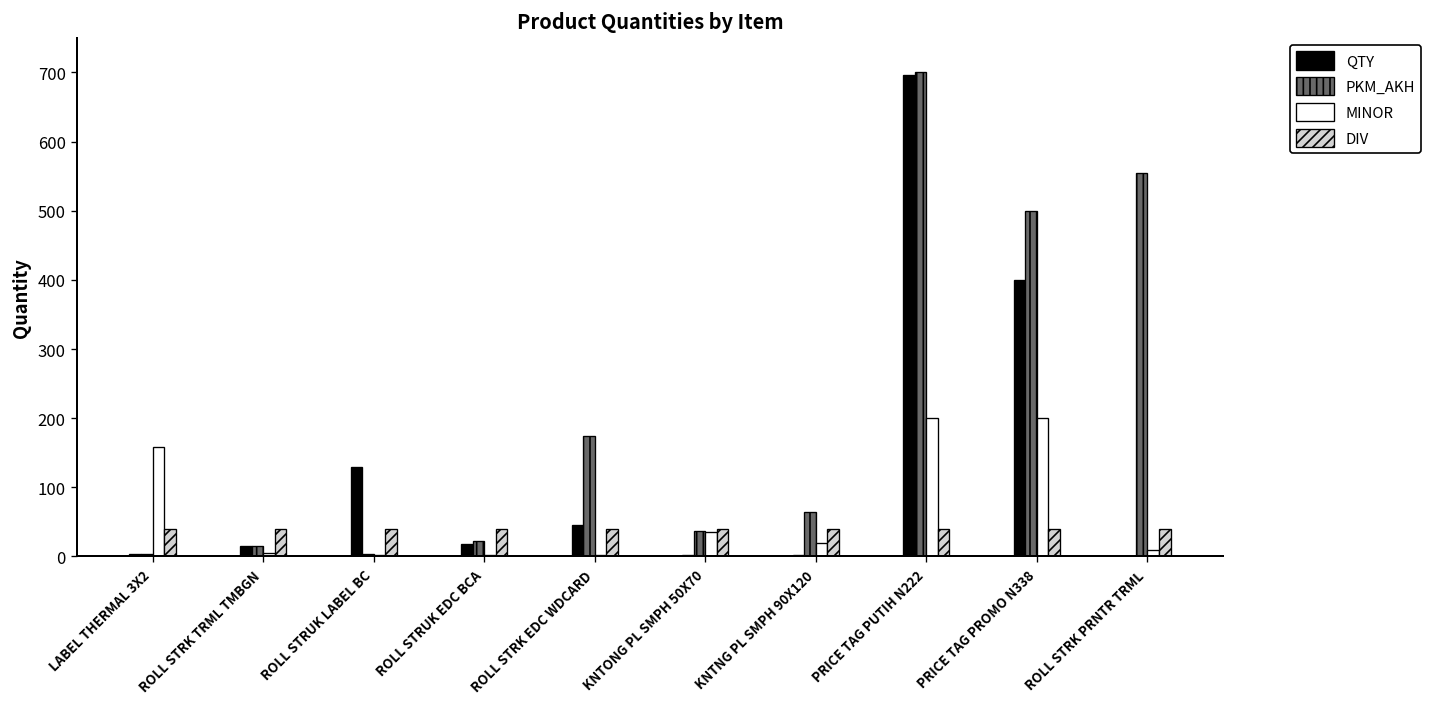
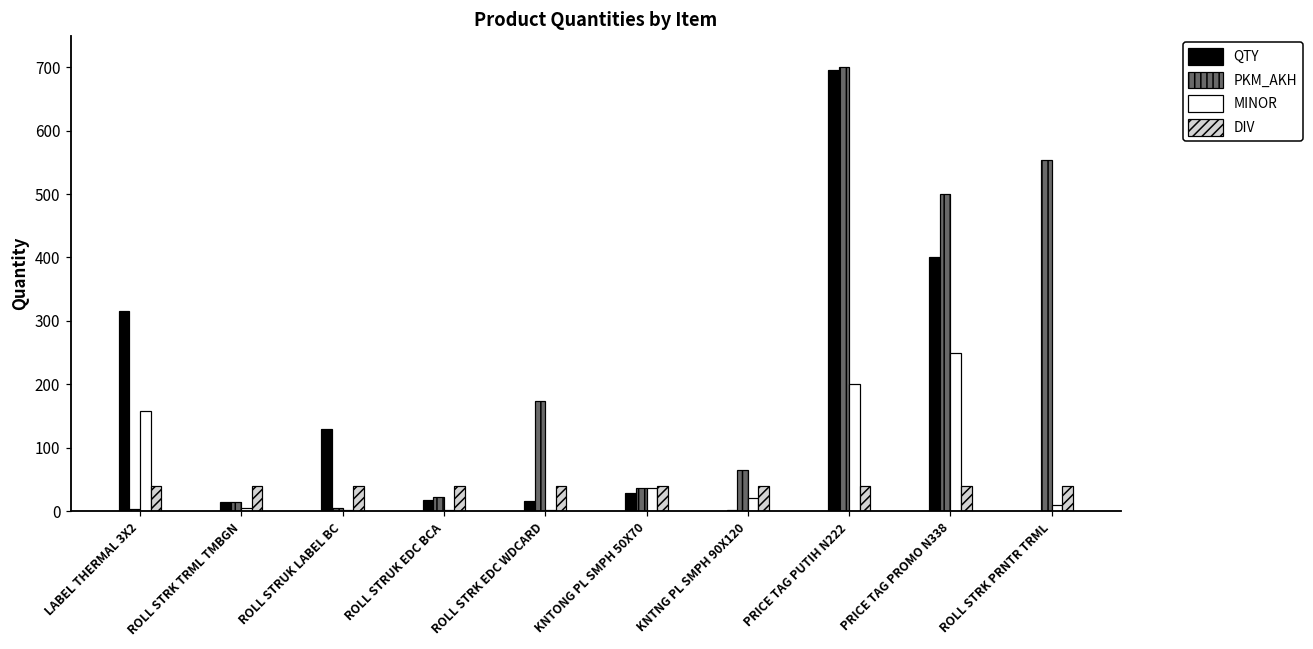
  {
    "QTY": {
-     "LABEL THERMAL 3X2": 0,
+     "LABEL THERMAL 3X2": 320,
      "ROLL STRK TRML TMBGN": 20,
      "ROLL STRUK LABEL BC": 130,
      "ROLL STRUK EDC BCA": 20,
-     "ROLL STRK EDC WDCARD": 50,
-     "KNTONG PL SMPH 50X70": 0,
+     "ROLL STRK EDC WDCARD": 20,
+     "KNTONG PL SMPH 50X70": 30,
      "PRICE TAG PUTIH N222": 700,
      "PRICE TAG PROMO N338": 400,
      "ROLL STRK PRNTR TRML": 0
    },
    "PKM_AKH": {
      "ROLL STRK TRML TMBGN": 20,
      "ROLL STRUK EDC BCA": 20,
      "ROLL STRK EDC WDCARD": 170,
      "KNTONG PL SMPH 50X70": 40,
      "KNTNG PL SMPH 90X120": 70,
      "PRICE TAG PUTIH N222": 700,
      "PRICE TAG PROMO N338": 500,
      "ROLL STRK PRNTR TRML": 550
    },
    "MINOR": {
      "LABEL THERMAL 3X2": 160,
      "ROLL STRK TRML TMBGN": 10,
      "KNTONG PL SMPH 50X70": 40,
      "KNTNG PL SMPH 90X120": 20,
      "PRICE TAG PUTIH N222": 200,
-     "PRICE TAG PROMO N338": 200,
+     "PRICE TAG PROMO N338": 250,
      "ROLL STRK PRNTR TRML": 10
    },
    "DIV": {
      "LABEL THERMAL 3X2": 40,
      "ROLL STRK TRML TMBGN": 40,
      "ROLL STRUK LABEL BC": 40,
      "ROLL STRUK EDC BCA": 40,
      "ROLL STRK EDC WDCARD": 40,
      "KNTONG PL SMPH 50X70": 40,
      "KNTNG PL SMPH 90X120": 40,
      "PRICE TAG PUTIH N222": 40,
      "PRICE TAG PROMO N338": 40,
      "ROLL STRK PRNTR TRML": 40
    }
  }
